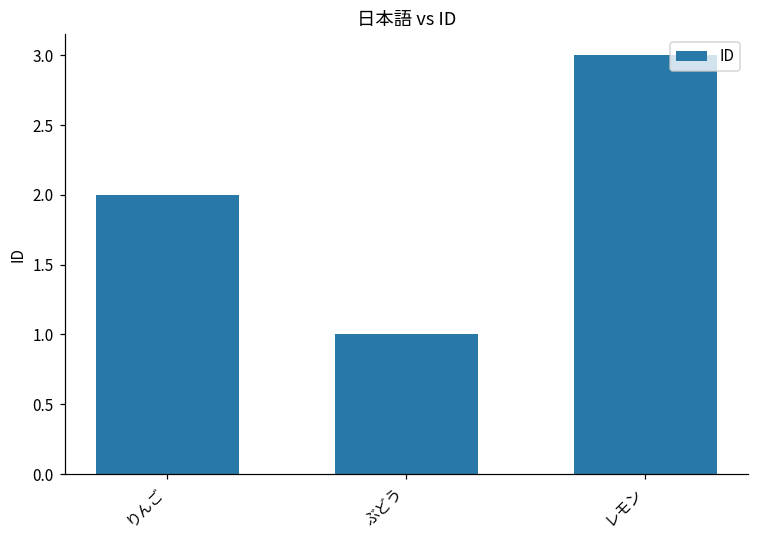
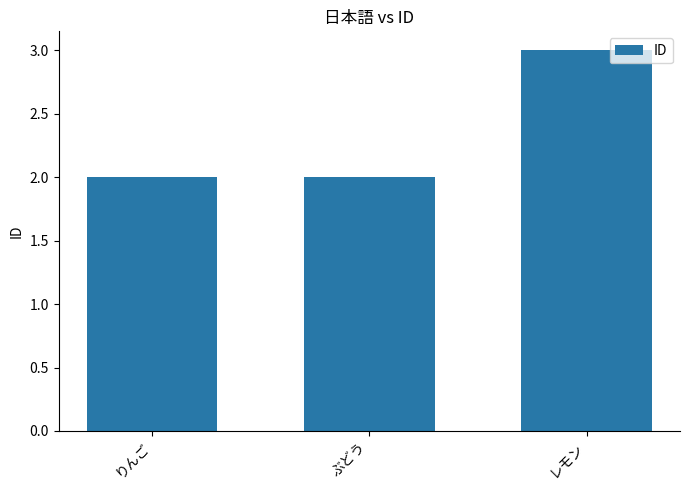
  {
    "りんご": 2,
-   "ぶどう": 1,
+   "ぶどう": 2,
    "レモン": 3
  }
